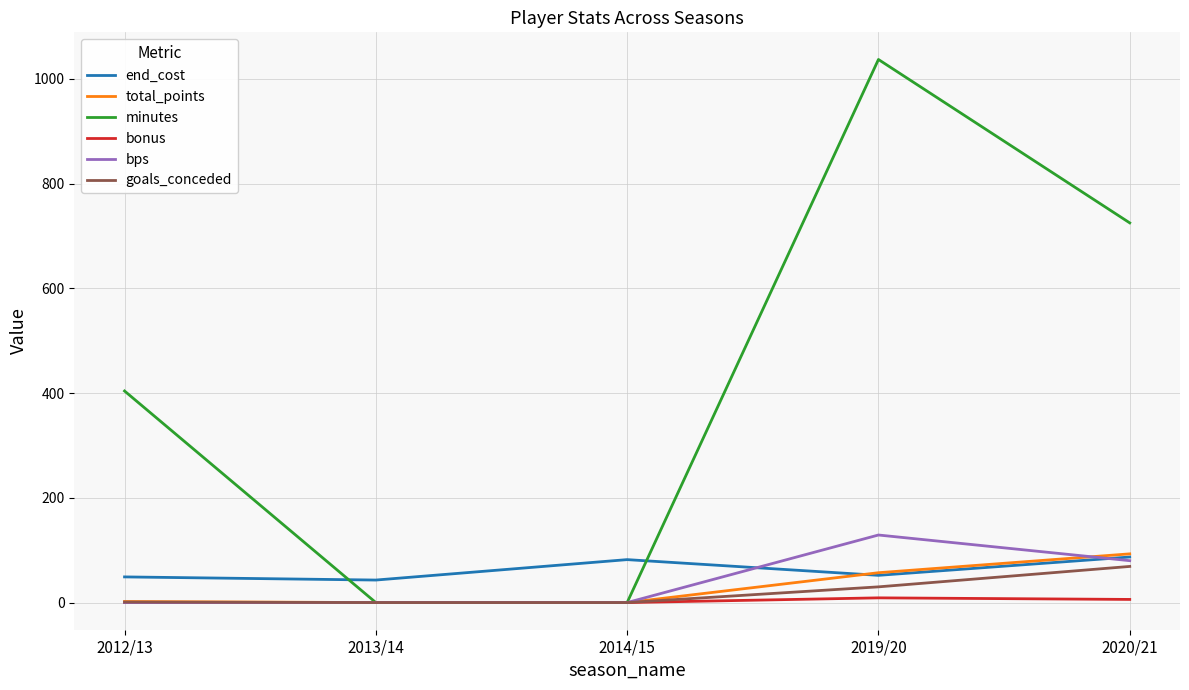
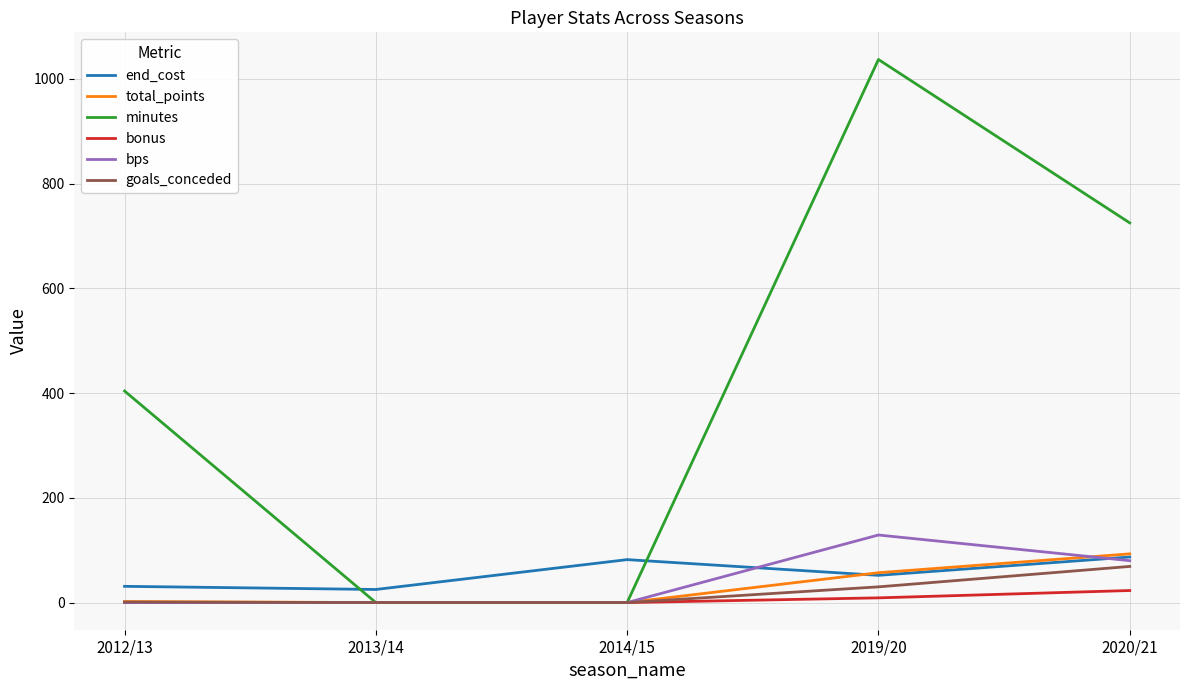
  {
    "end_cost": {
-     "2012/13": 50,
-     "2013/14": 40,
+     "2012/13": 30,
+     "2013/14": 30,
      "2014/15": 80,
      "2019/20": 50,
      "2020/21": 90
    },
    "total_points": {
      "2019/20": 60,
      "2020/21": 90
    },
    "minutes": {
      "2012/13": 400,
      "2019/20": 1040,
      "2020/21": 730
    },
    "bonus": {
      "2019/20": 10,
-     "2020/21": 10
+     "2020/21": 20
    },
    "bps": {
      "2019/20": 130,
      "2020/21": 80
    },
    "goals_conceded": {
      "2019/20": 30,
      "2020/21": 70
    }
  }
